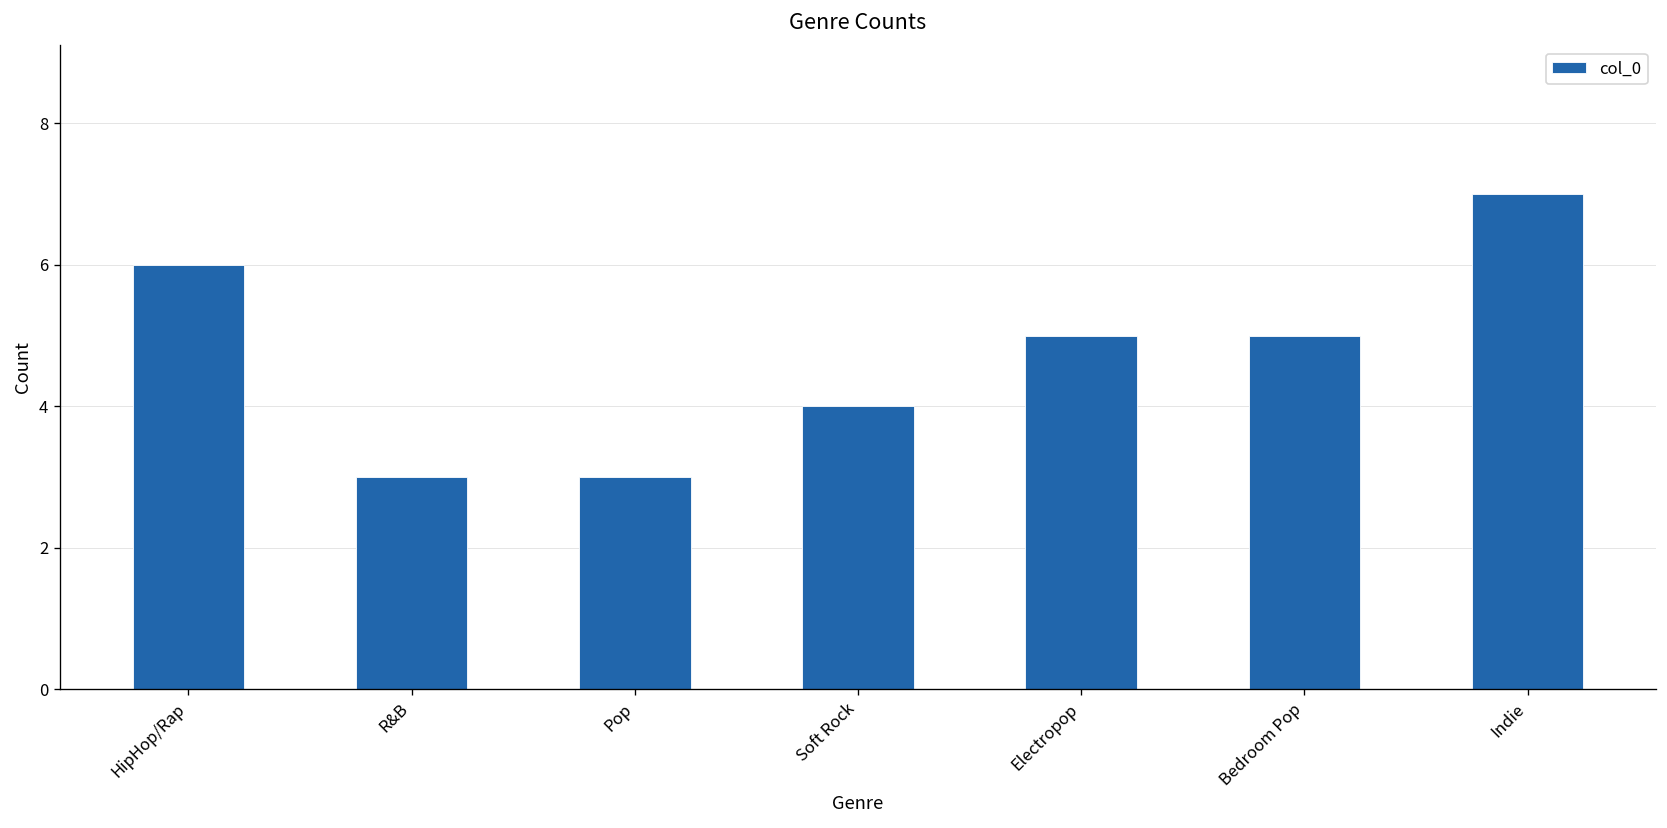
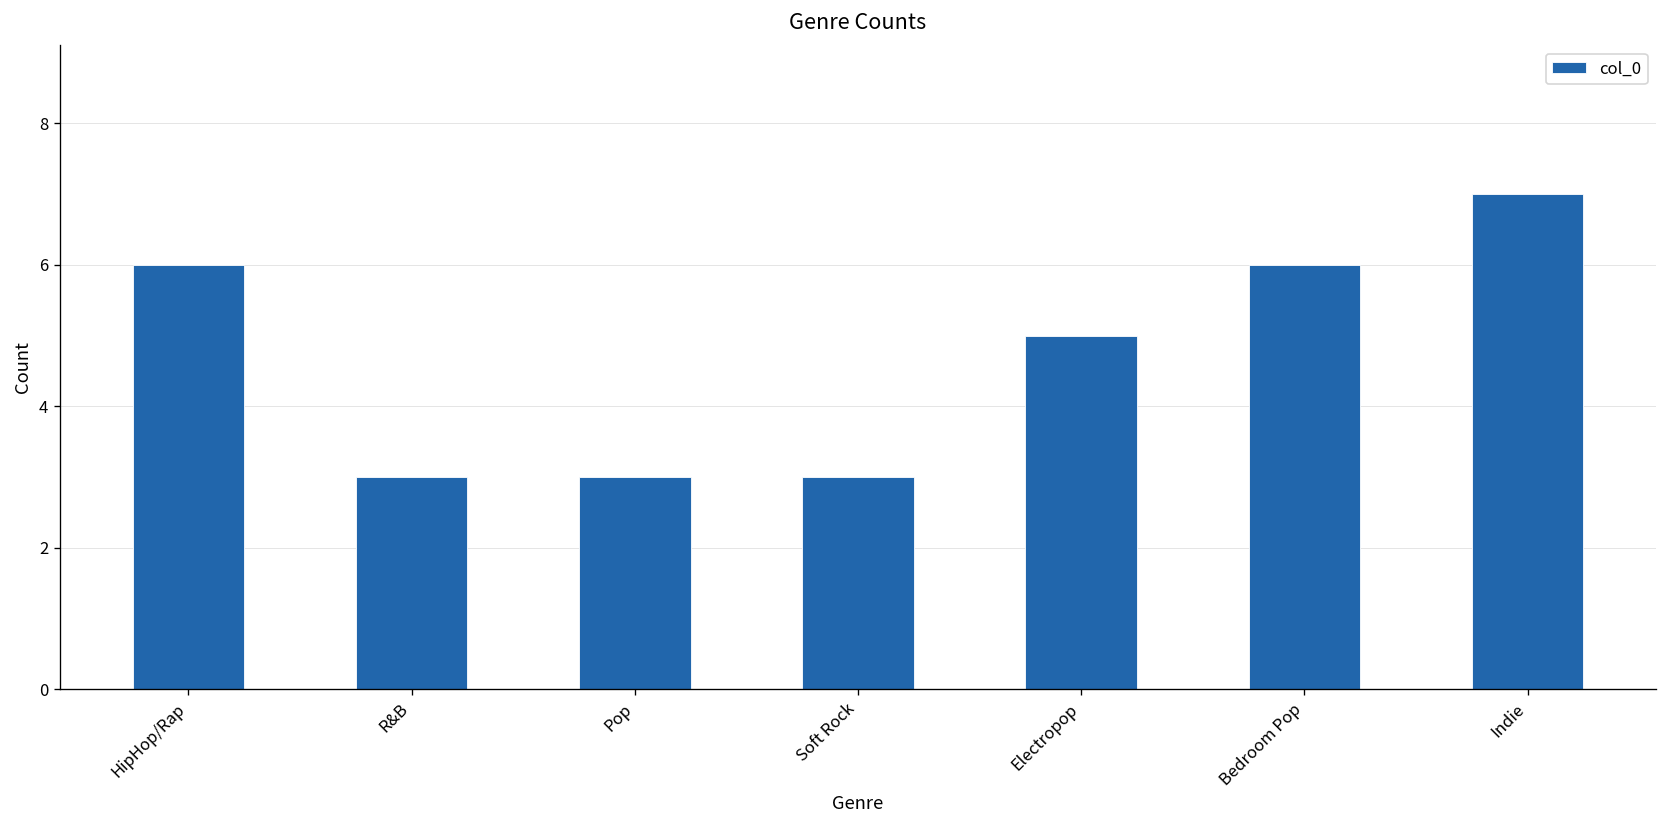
  {
    "HipHop/Rap": 6,
    "R&B": 3,
    "Pop": 3,
-   "Soft Rock": 4,
+   "Soft Rock": 3,
    "Electropop": 5,
-   "Bedroom Pop": 5,
+   "Bedroom Pop": 6,
    "Indie": 7
  }
